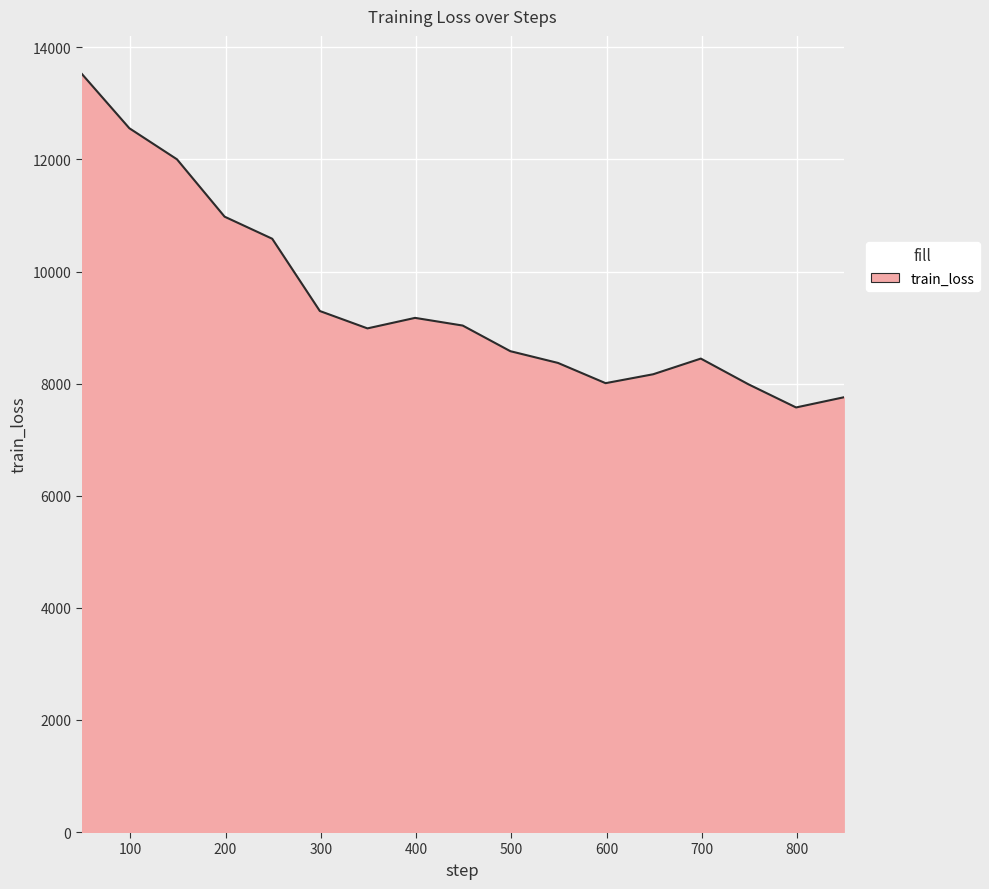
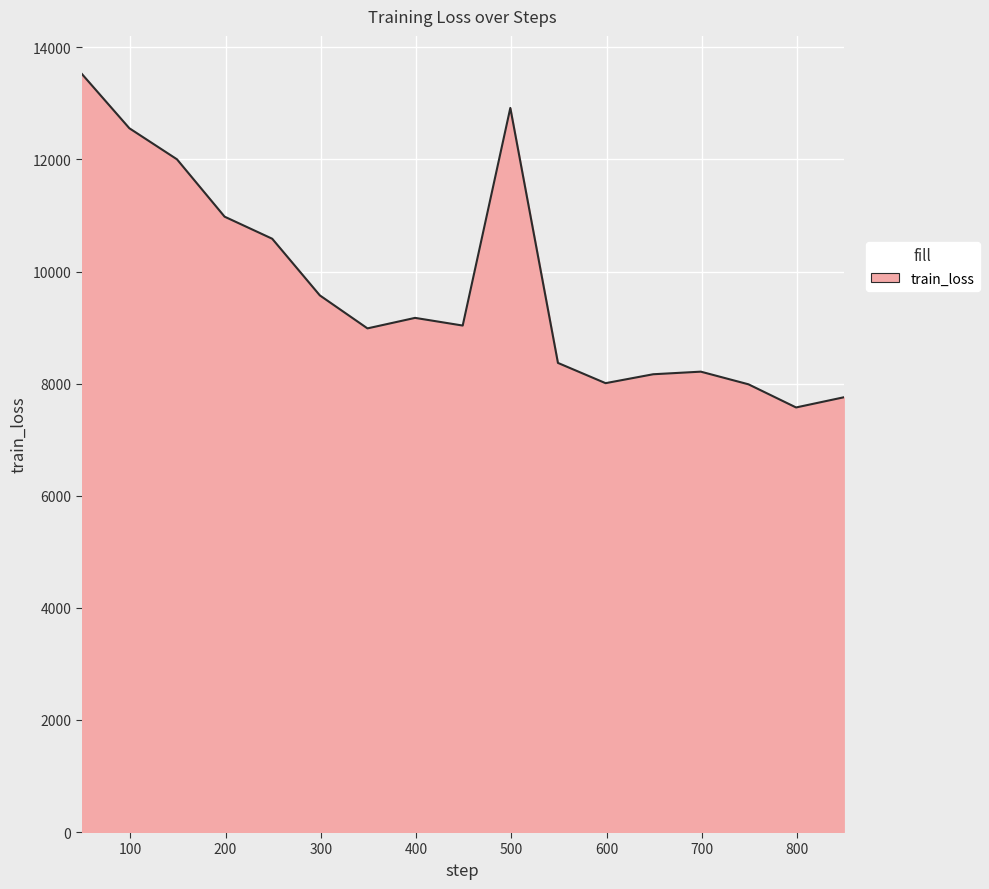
  {
    "100": 12600,
    "200": 11000,
-   "300": 9300,
+   "300": 9600,
    "400": 9200,
-   "500": 8600,
+   "500": 12900,
    "600": 8000,
-   "700": 8400,
+   "700": 8200,
    "800": 7600
  }
